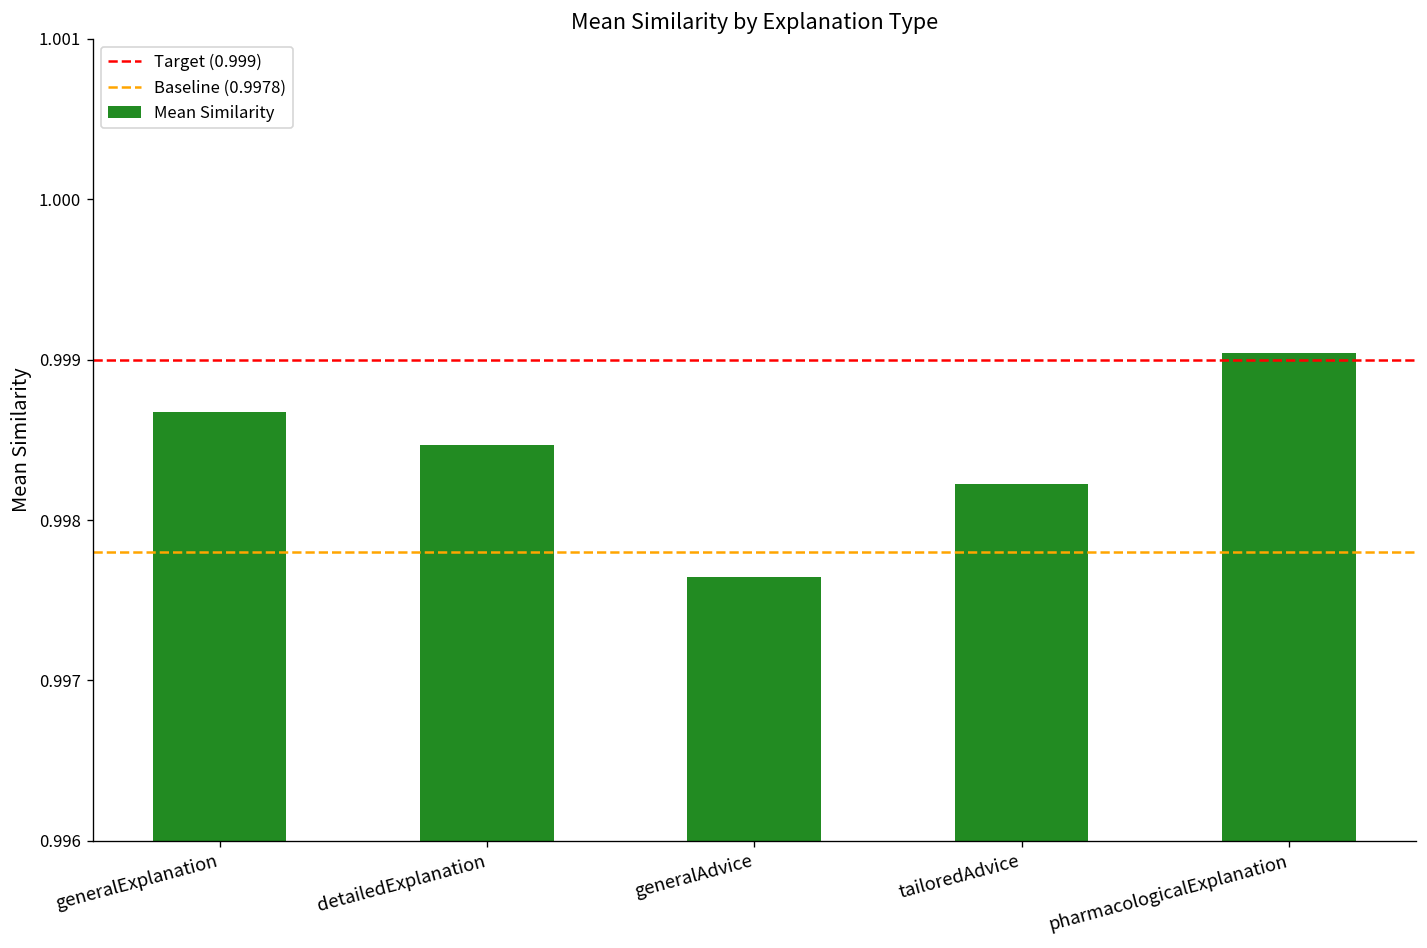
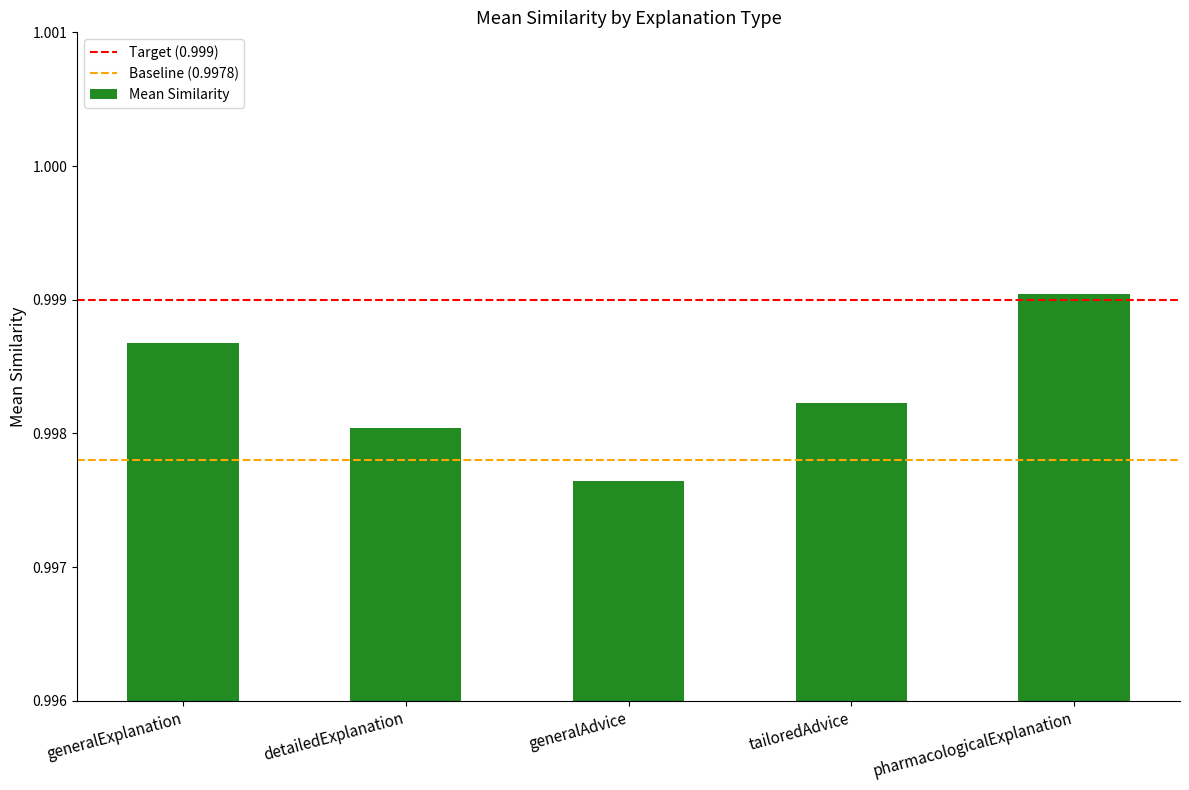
  {
    "generalExplanation": 0.99868,
-   "detailedExplanation": 0.99847,
+   "detailedExplanation": 0.99804,
    "generalAdvice": 0.99764,
    "tailoredAdvice": 0.99823,
    "pharmacologicalExplanation": 0.99904
  }
